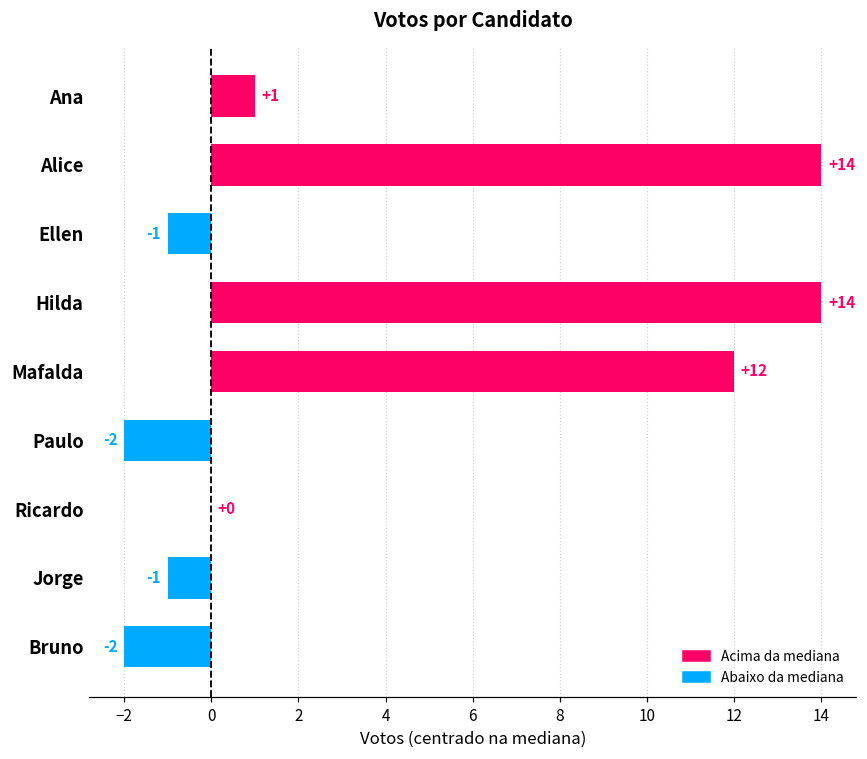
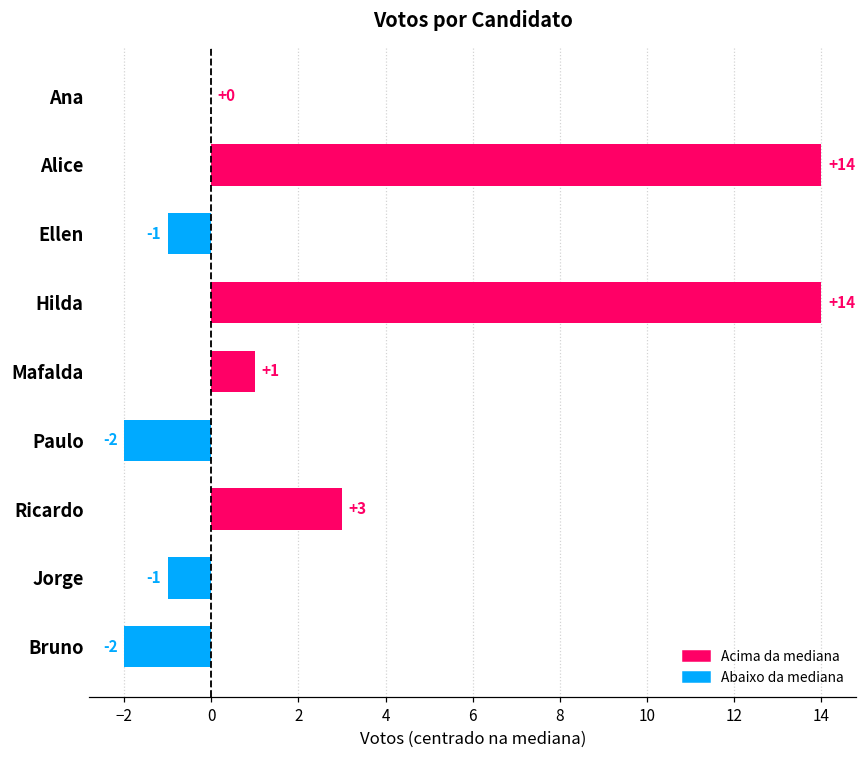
  {
-   "Ana": "+1",
+   "Ana": "+0",
    "Alice": "+14",
    "Ellen": "-1",
    "Hilda": "+14",
-   "Mafalda": "+12",
+   "Mafalda": "+1",
    "Paulo": "-2",
-   "Ricardo": "+0",
+   "Ricardo": "+3",
    "Jorge": "-1",
    "Bruno": "-2"
  }
